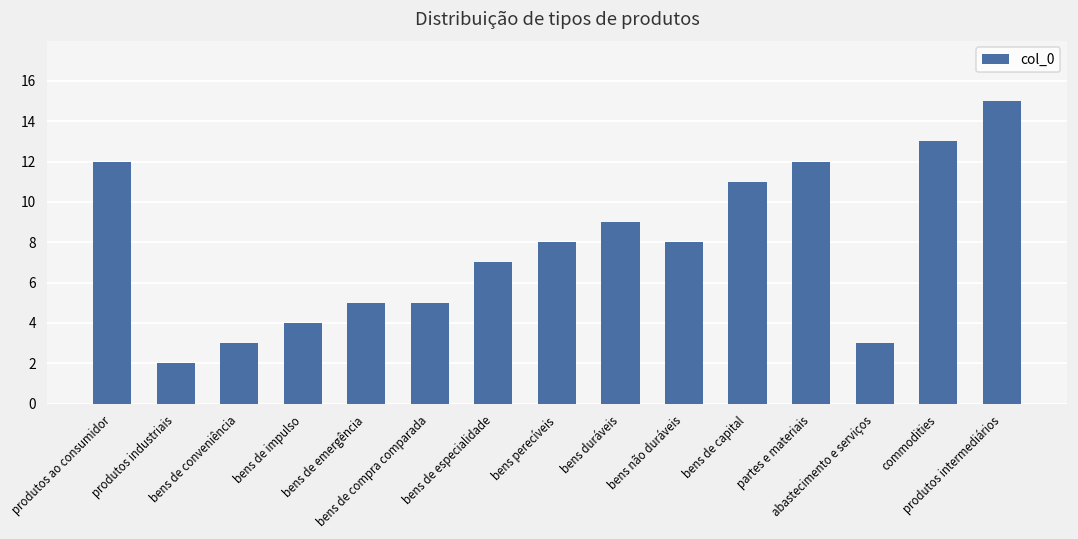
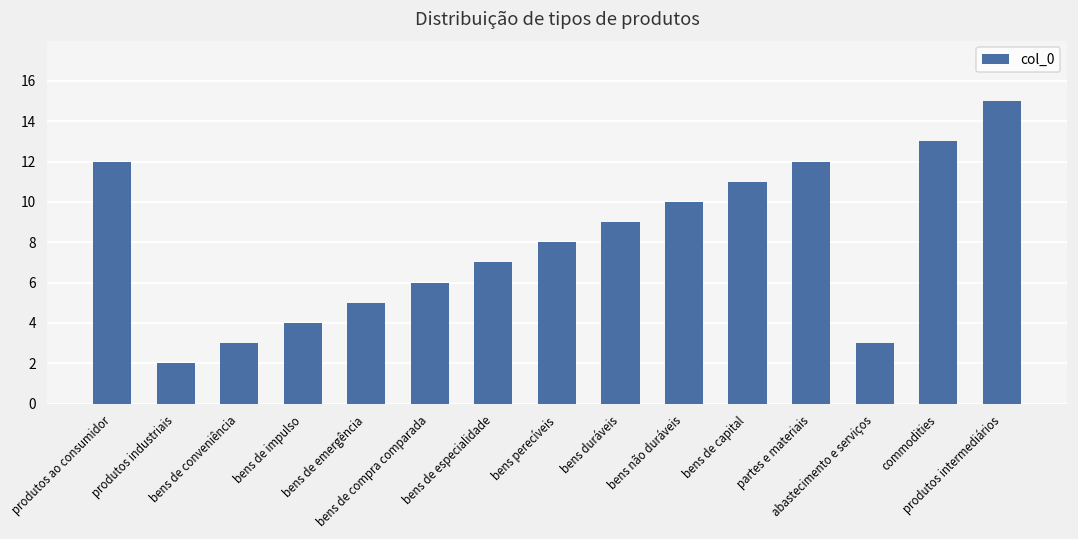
  {
    "produtos ao consumidor": 12,
    "produtos industriais": 2,
    "bens de conveniência": 3,
    "bens de impulso": 4,
    "bens de emergência": 5,
-   "bens de compra comparada": 5,
+   "bens de compra comparada": 6,
    "bens de especialidade": 7,
    "bens perecíveis": 8,
    "bens duráveis": 9,
-   "bens não duráveis": 8,
+   "bens não duráveis": 10,
    "bens de capital": 11,
    "partes e materiais": 12,
    "abastecimento e serviços": 3,
    "commodities": 13,
    "produtos intermediários": 15
  }
